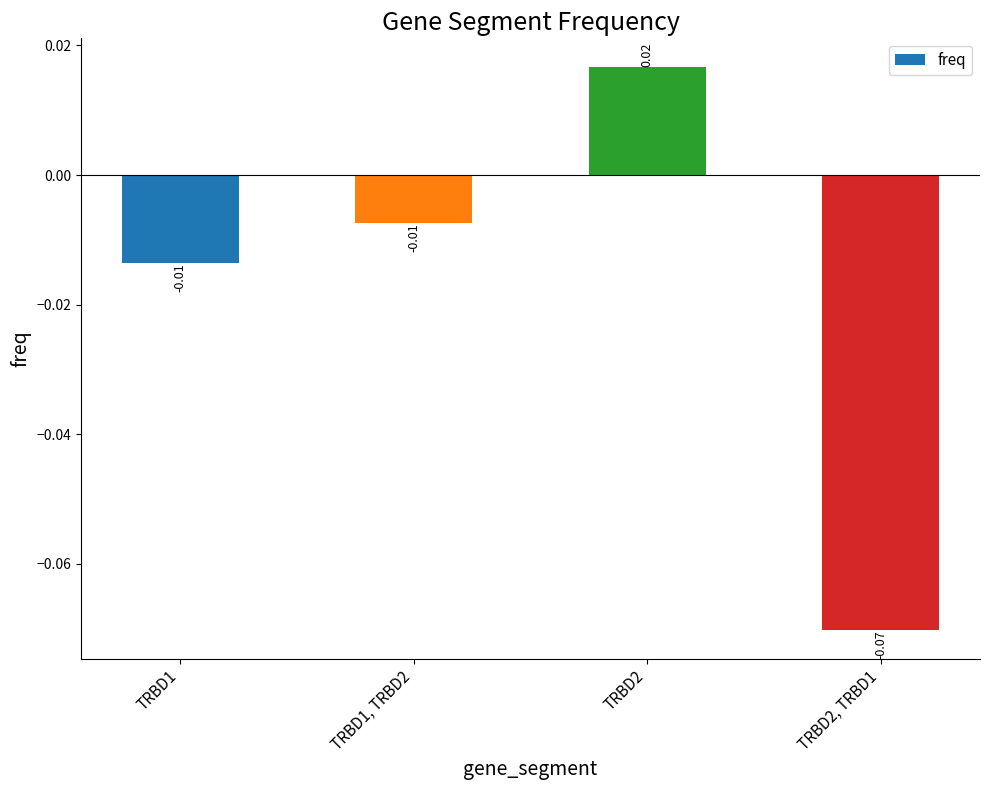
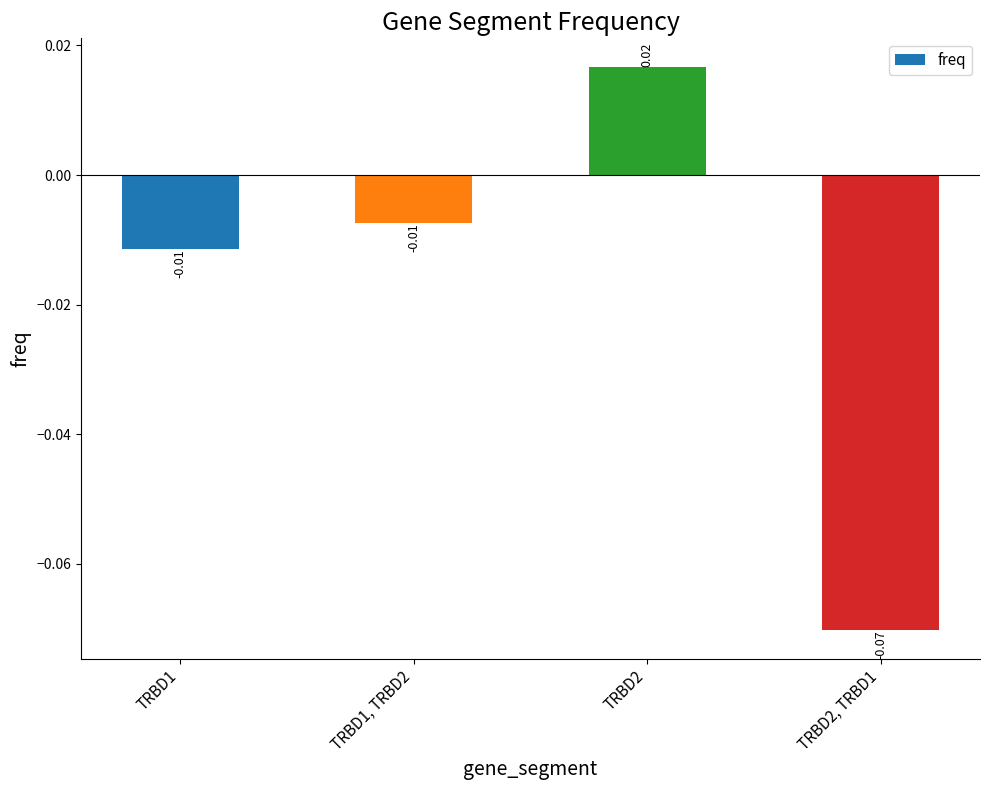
  {
-   "TRBD1": -0.014
+   "TRBD1": -0.011
  }
